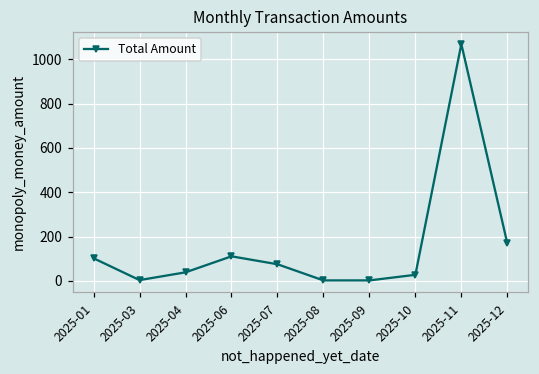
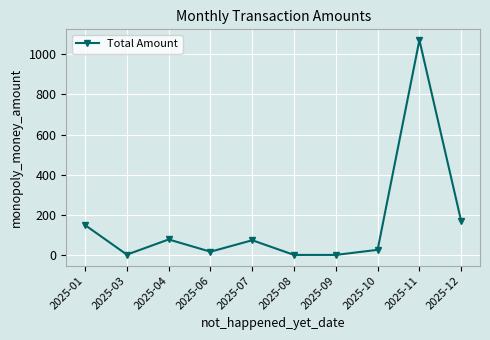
  {
-   "2025-01": 100,
+   "2025-01": 150,
    "2025-03": 0,
-   "2025-04": 40,
-   "2025-06": 110,
+   "2025-04": 80,
+   "2025-06": 20,
    "2025-07": 80,
    "2025-08": 0,
    "2025-09": 0,
    "2025-10": 30,
    "2025-11": 1070,
    "2025-12": 170
  }
